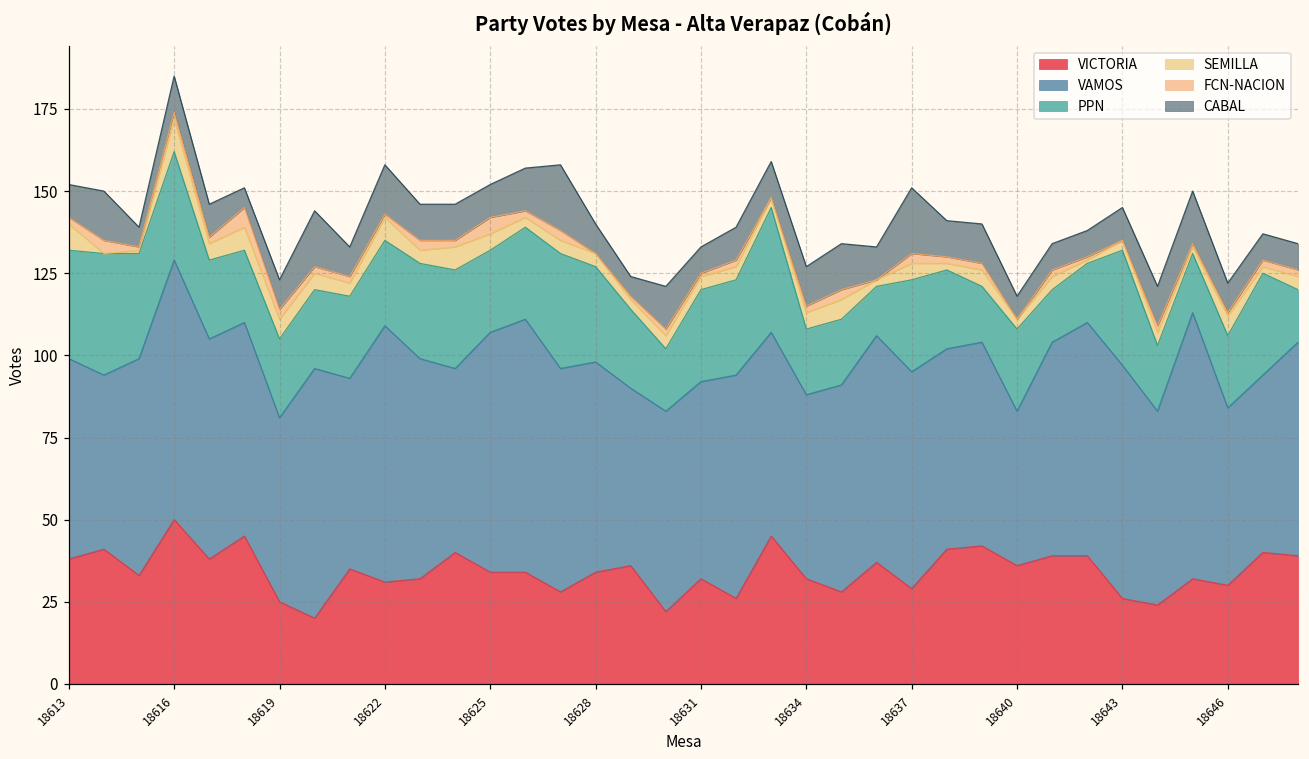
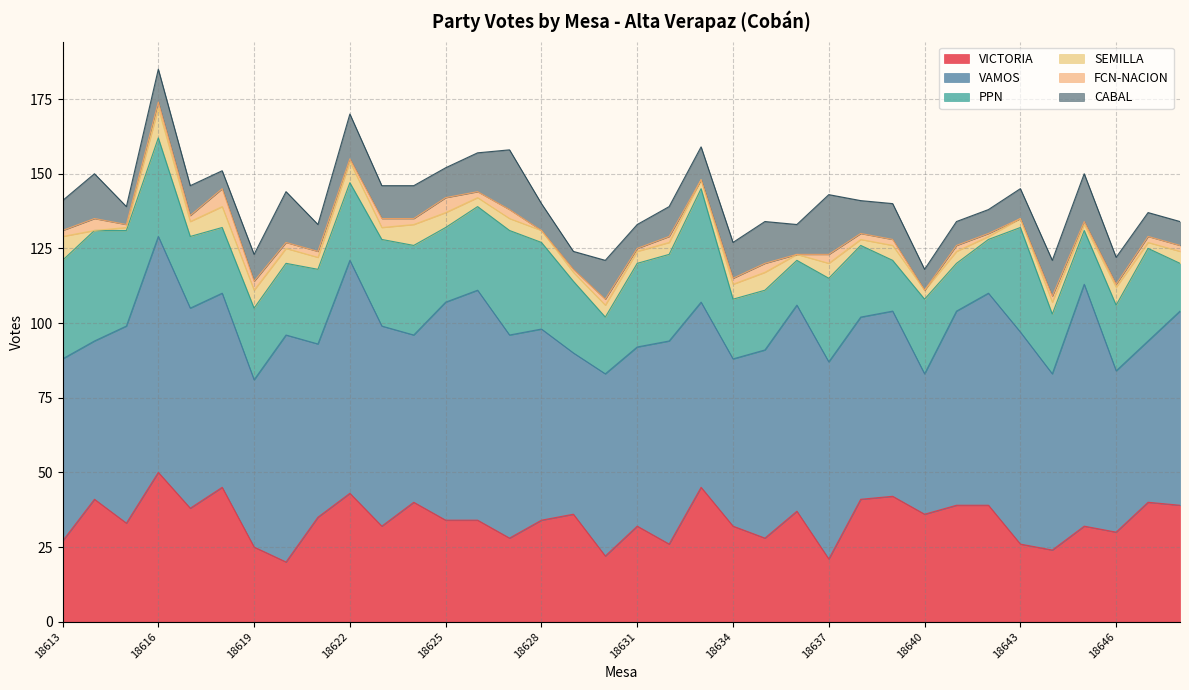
  {
    "VICTORIA": {
-     "18613": 38,
+     "18613": 27,
      "18616": 50,
      "18619": 25,
-     "18622": 31,
+     "18622": 43,
      "18625": 34,
      "18628": 34,
      "18631": 32,
      "18634": 32,
-     "18637": 29,
+     "18637": 21,
      "18640": 36,
      "18643": 26,
      "18646": 30
    }
  }
